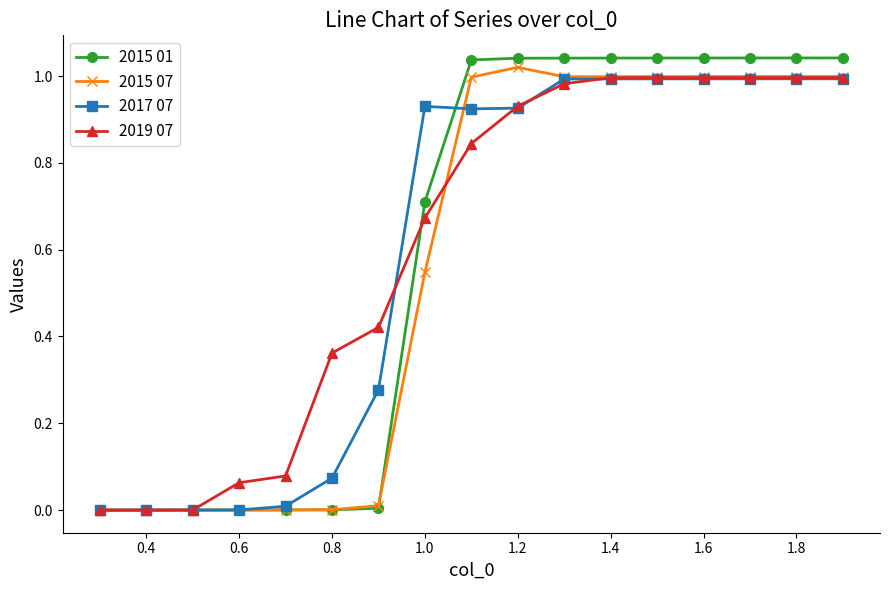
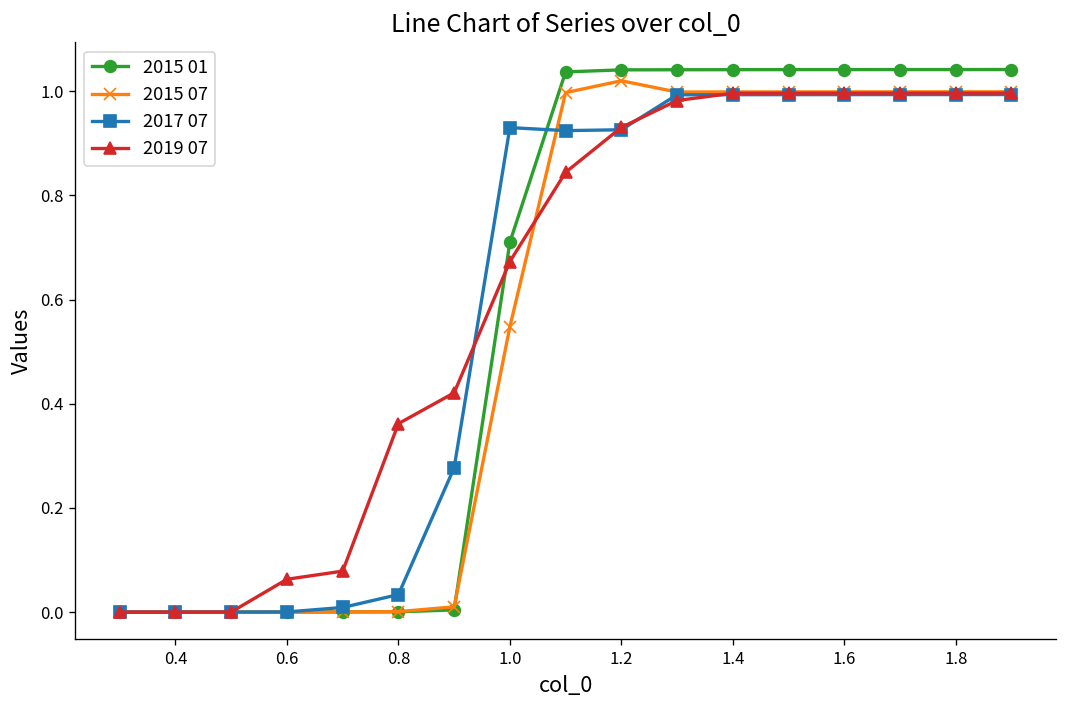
  {
    "2015 01": {
      "1.0": 0.71,
      "1.2": 1.04,
      "1.4": 1.04,
      "1.6": 1.04,
      "1.8": 1.04
    },
    "2015 07": {
      "1.0": 0.55,
      "1.2": 1.02
    },
    "2017 07": {
-     "0.8": 0.07,
+     "0.8": 0.03,
      "1.0": 0.93
    },
    "2019 07": {
      "0.6": 0.06,
      "0.8": 0.36,
      "1.0": 0.67
    }
  }
